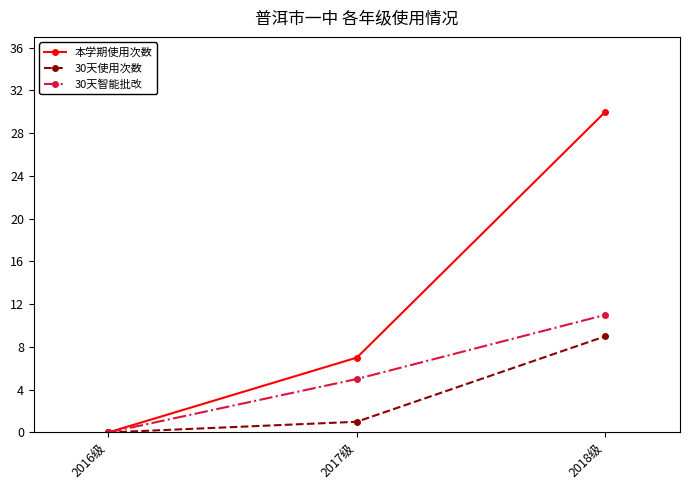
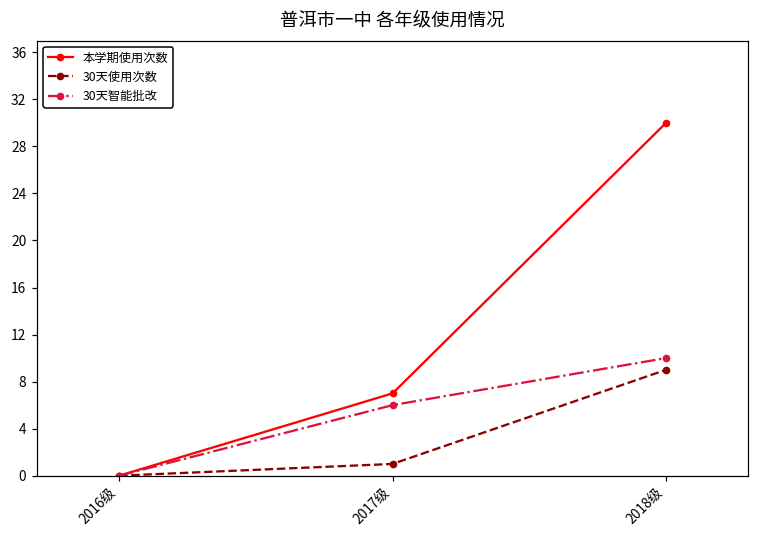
  {
    "本学期使用次数": {
      "2017级": 7,
      "2018级": 30
    },
    "30天使用次数": {
      "2017级": 1,
      "2018级": 9
    },
    "30天智能批改": {
-     "2017级": 5,
-     "2018级": 11
+     "2017级": 6,
+     "2018级": 10
    }
  }
